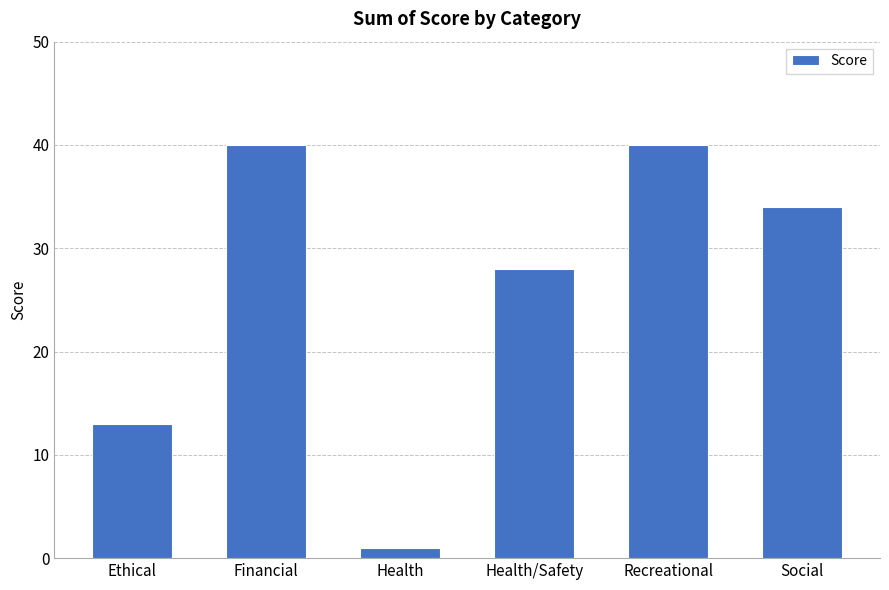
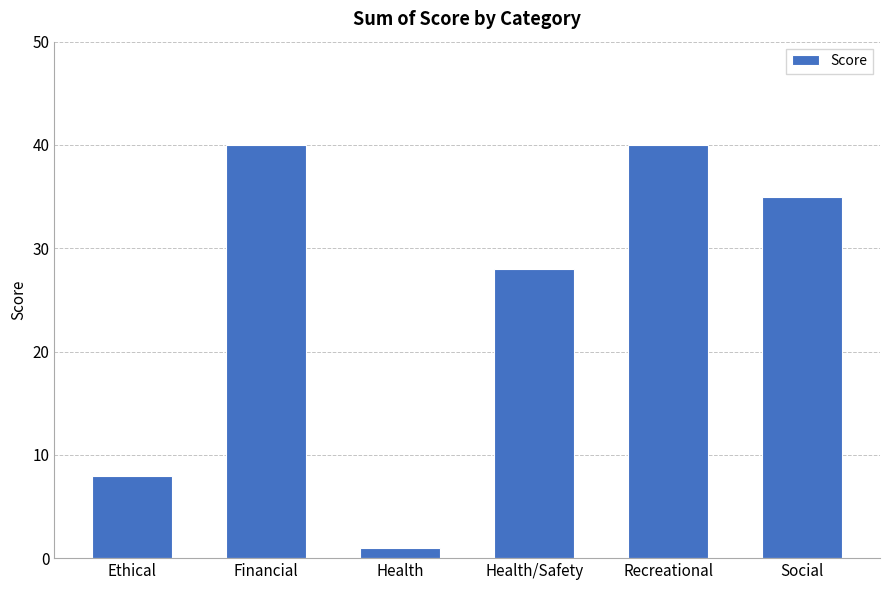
  {
-   "Ethical": 13,
+   "Ethical": 8,
    "Financial": 40,
    "Health": 1,
    "Health/Safety": 28,
    "Recreational": 40,
-   "Social": 34
+   "Social": 35
  }
